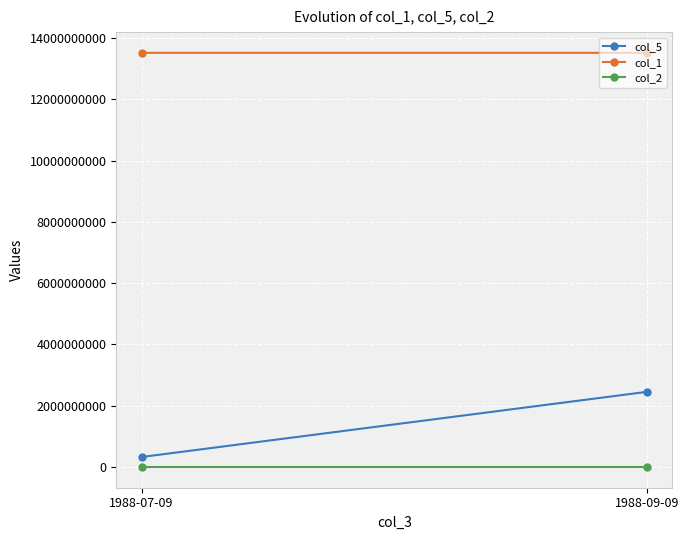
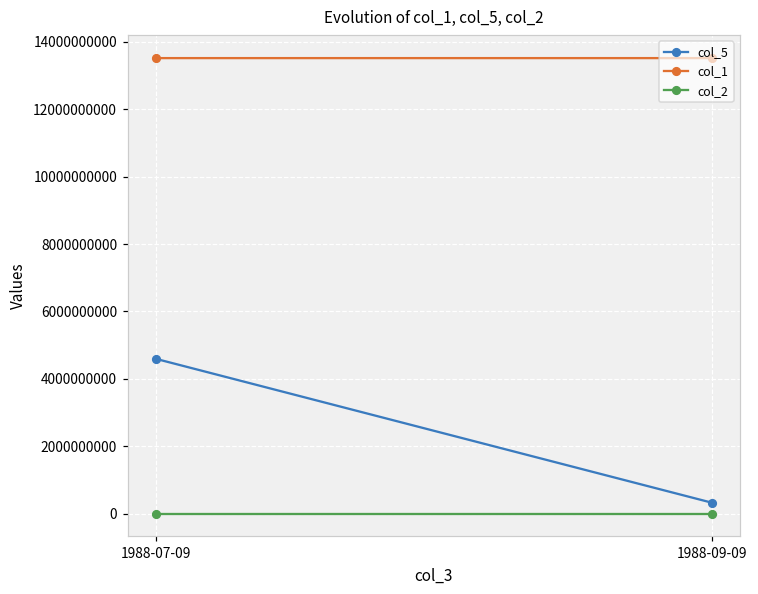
  {
    "col_5": {
-     "1988-07-09": 300000000,
-     "1988-09-09": 2500000000
+     "1988-07-09": 4600000000,
+     "1988-09-09": 300000000
    },
    "col_1": {
      "1988-07-09": 13500000000
    },
    "col_2": {
      "1988-07-09": 0,
      "1988-09-09": 0
    }
  }
